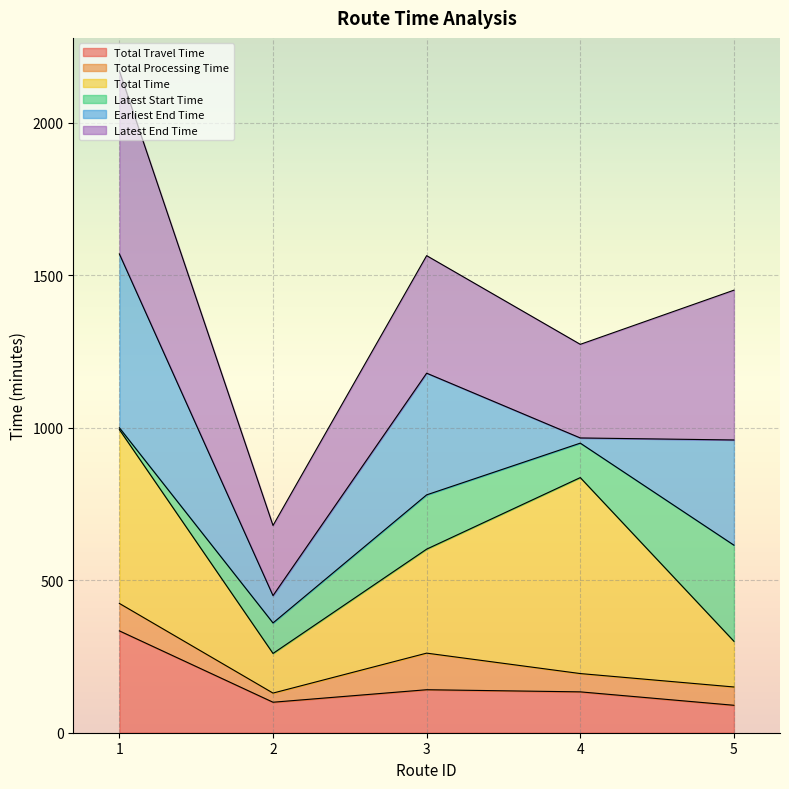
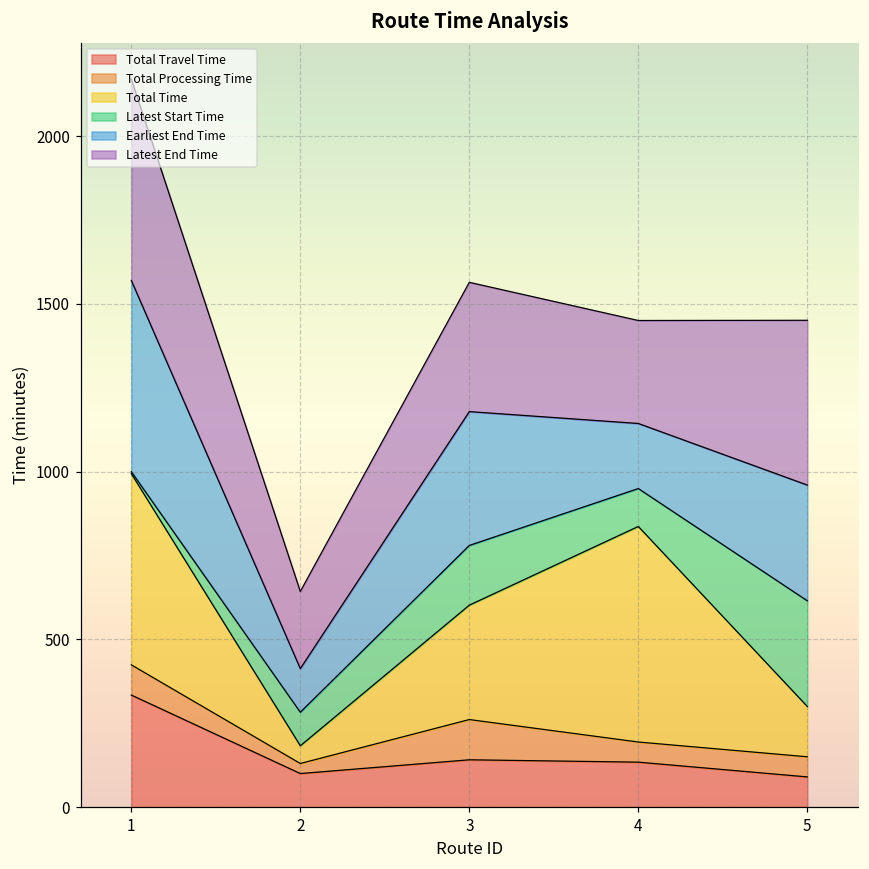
  {
    "Total Time": {
-     "2": 130,
+     "2": 50,
      "3": 340,
      "4": 640,
      "5": 150
    },
    "Latest Start Time": {
      "2": 100,
      "3": 180,
      "4": 110,
      "5": 320
    },
    "Earliest End Time": {
      "1": 570,
-     "2": 90,
+     "2": 130,
      "3": 400,
-     "4": 20,
+     "4": 190,
      "5": 350
    },
    "Latest End Time": {
      "2": 230,
      "3": 390,
      "4": 310,
      "5": 490
    }
  }
